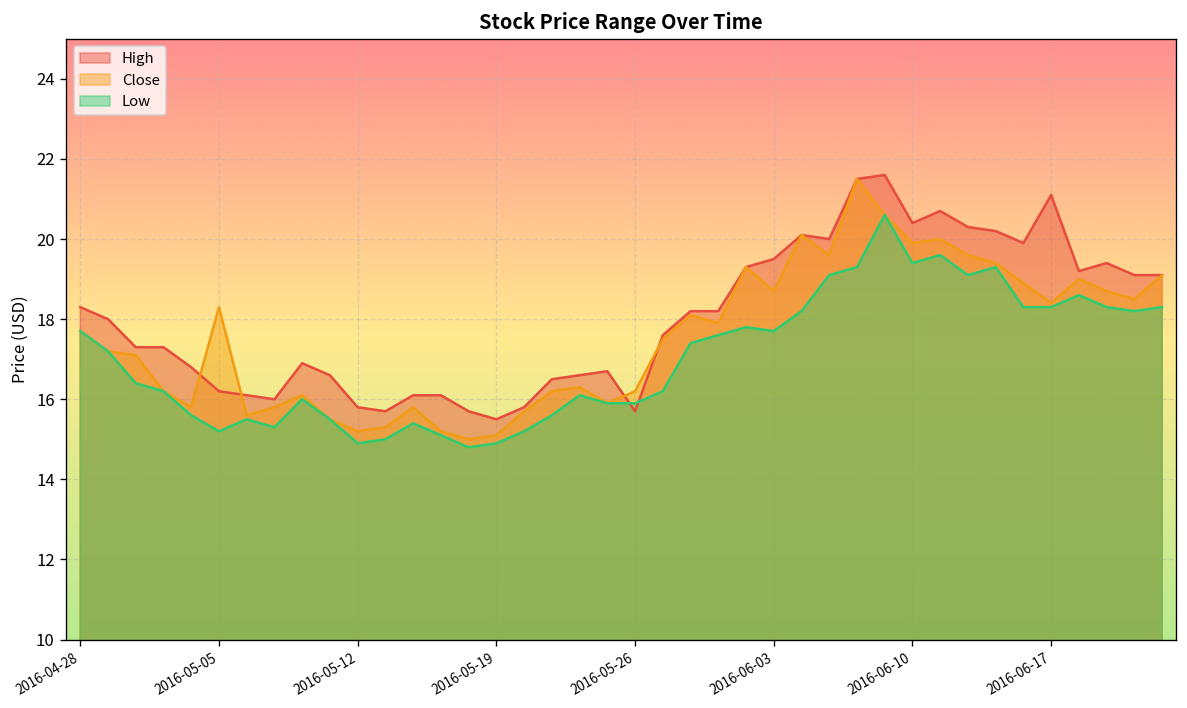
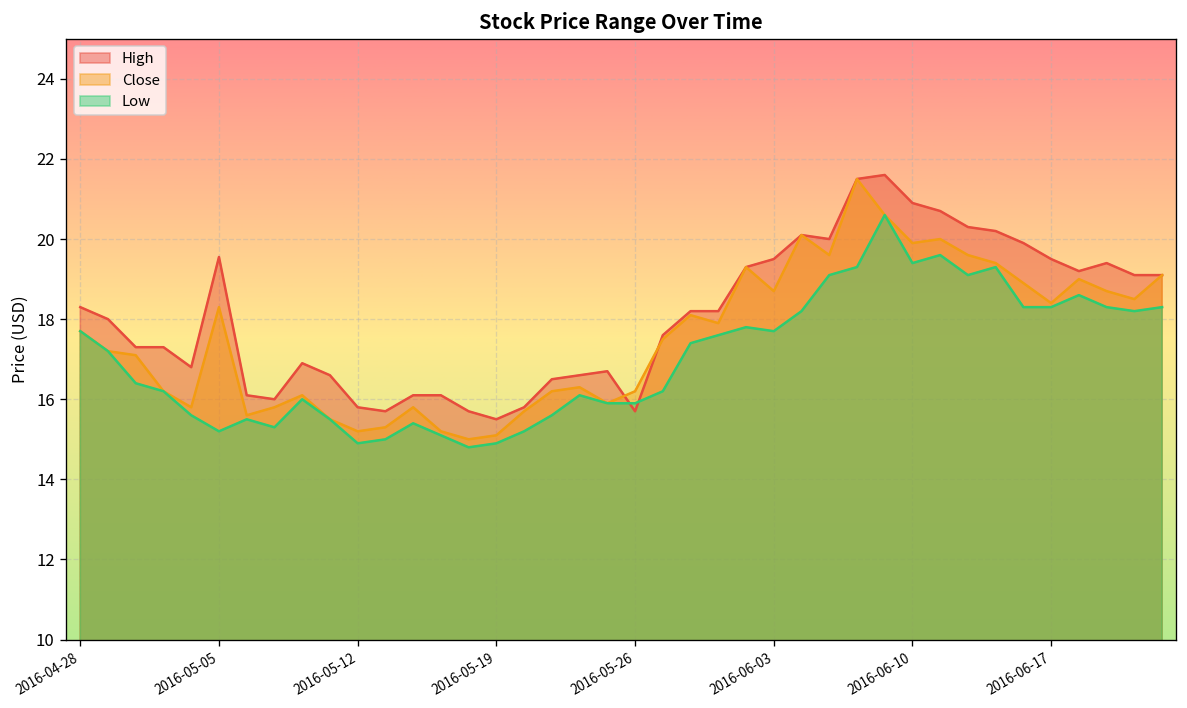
  {
    "High": {
      "2016-04-28": 18.3,
-     "2016-05-05": 16.2,
+     "2016-05-05": 19.6,
      "2016-05-12": 15.8,
      "2016-05-19": 15.5,
      "2016-05-26": 15.7,
      "2016-06-03": 19.5,
-     "2016-06-10": 20.4,
-     "2016-06-17": 21.1
+     "2016-06-10": 20.9,
+     "2016-06-17": 19.5
    },
    "Close": {
      "2016-05-05": 18.3,
      "2016-05-12": 15.2,
      "2016-05-19": 15.1,
      "2016-05-26": 16.2,
      "2016-06-03": 18.7,
      "2016-06-10": 19.9,
      "2016-06-17": 18.4
    },
    "Low": {
      "2016-05-05": 15.2,
      "2016-05-12": 14.9,
      "2016-05-19": 14.9,
      "2016-05-26": 15.9,
      "2016-06-03": 17.7,
      "2016-06-10": 19.4,
      "2016-06-17": 18.3
    }
  }
